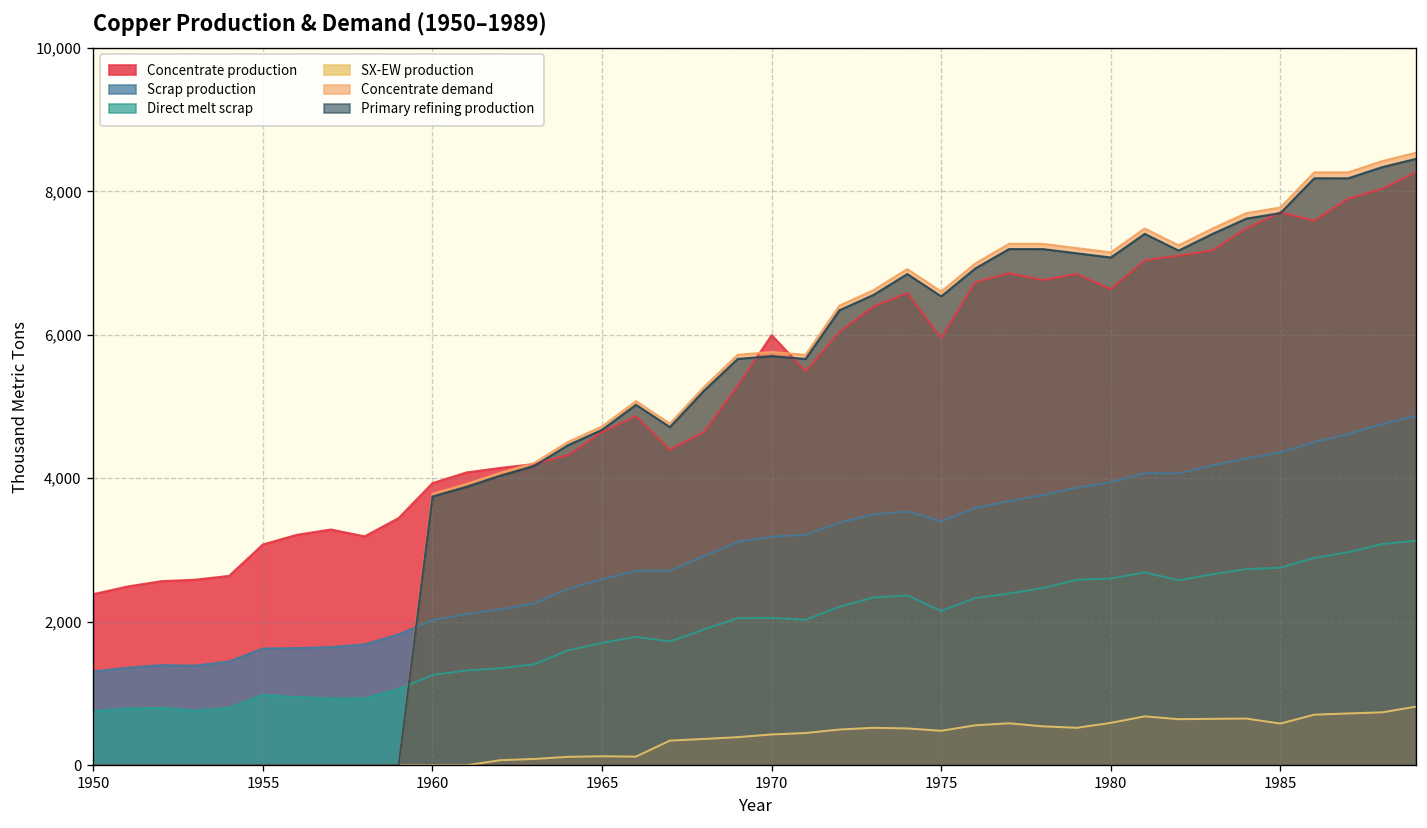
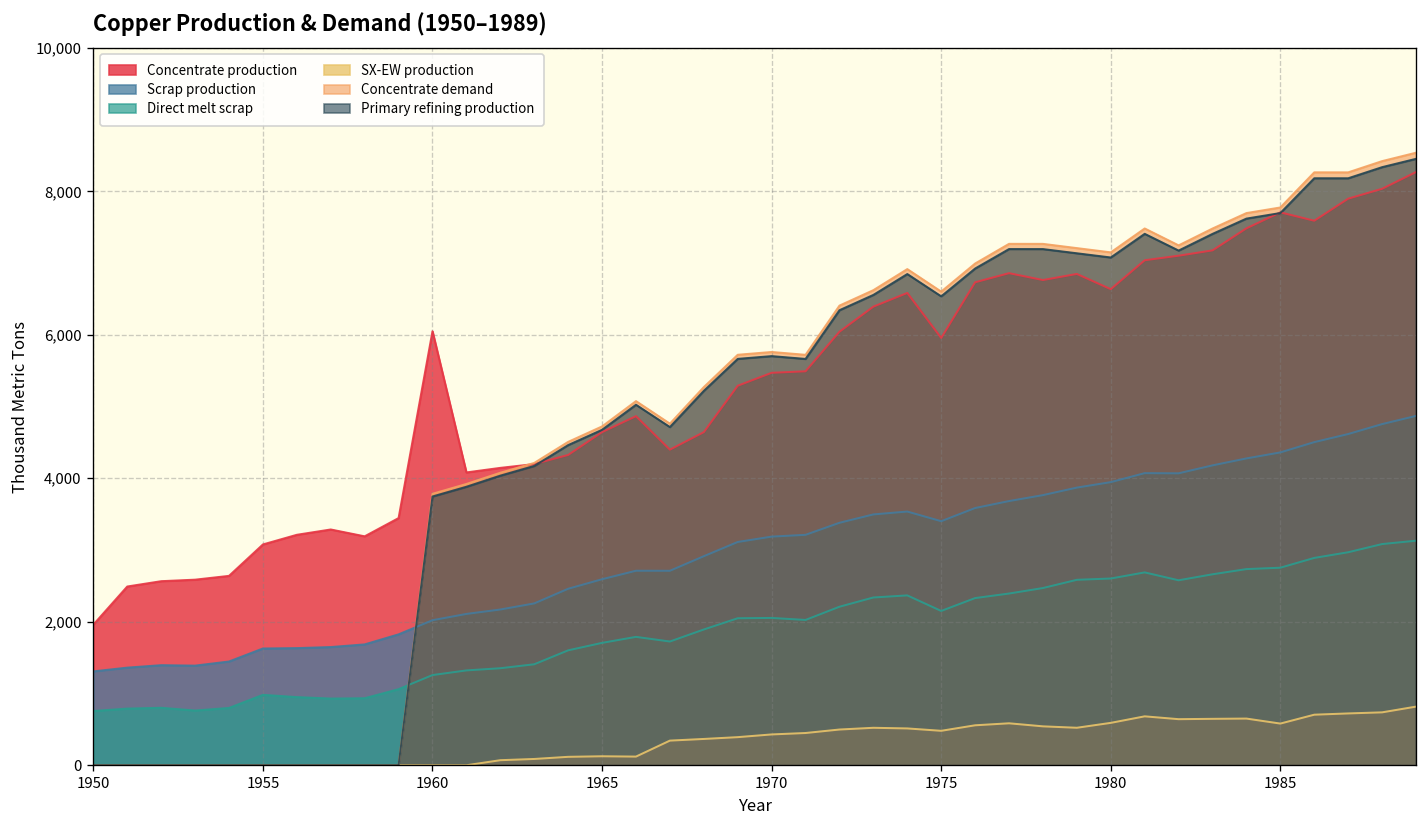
  {
    "Concentrate production": {
-     "1950": "2,400",
+     "1950": "2,000",
      "1955": "3,100",
-     "1960": "3,900",
-     "1970": "6,000",
+     "1960": "6,000",
+     "1970": "5,500",
      "1975": "6,000",
      "1980": "6,600"
    }
  }
